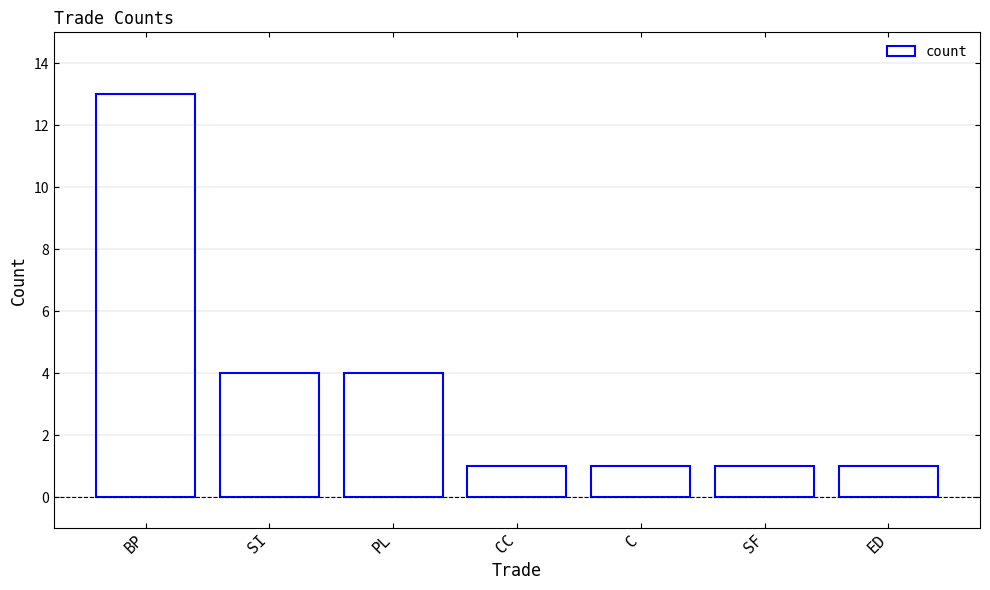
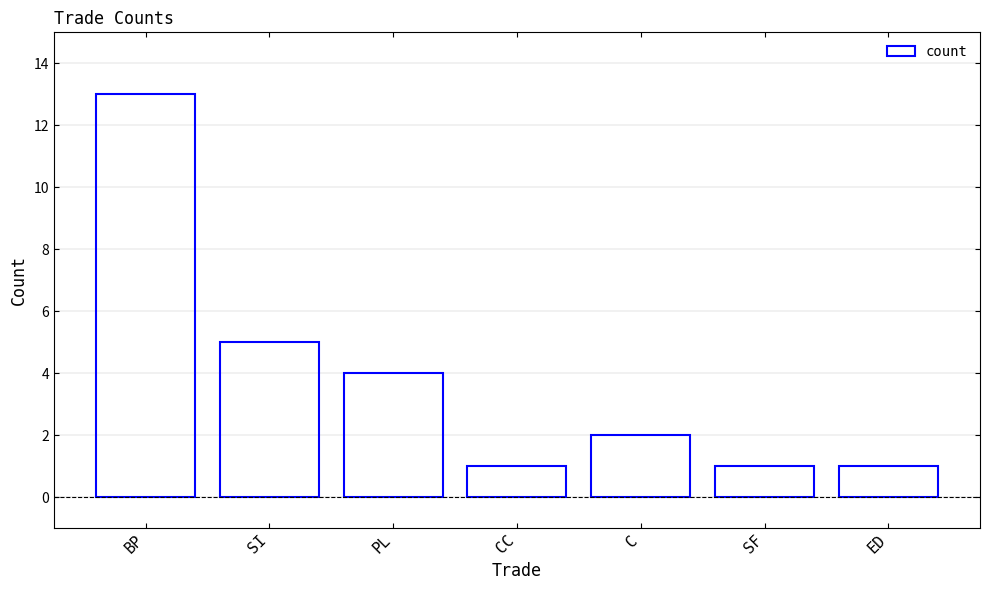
  {
    "BP": 13,
-   "SI": 4,
+   "SI": 5,
    "PL": 4,
    "CC": 1,
-   "C": 1,
+   "C": 2,
    "SF": 1,
    "ED": 1
  }
